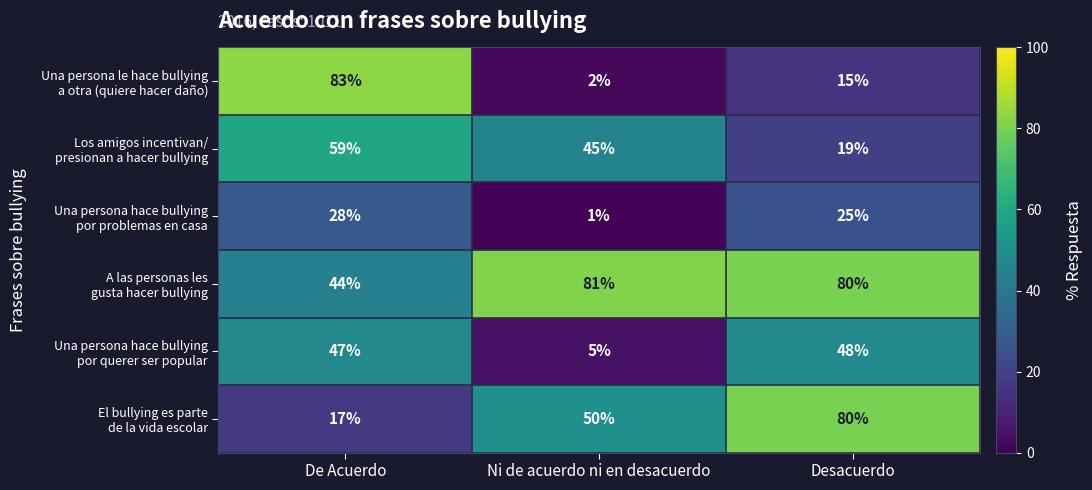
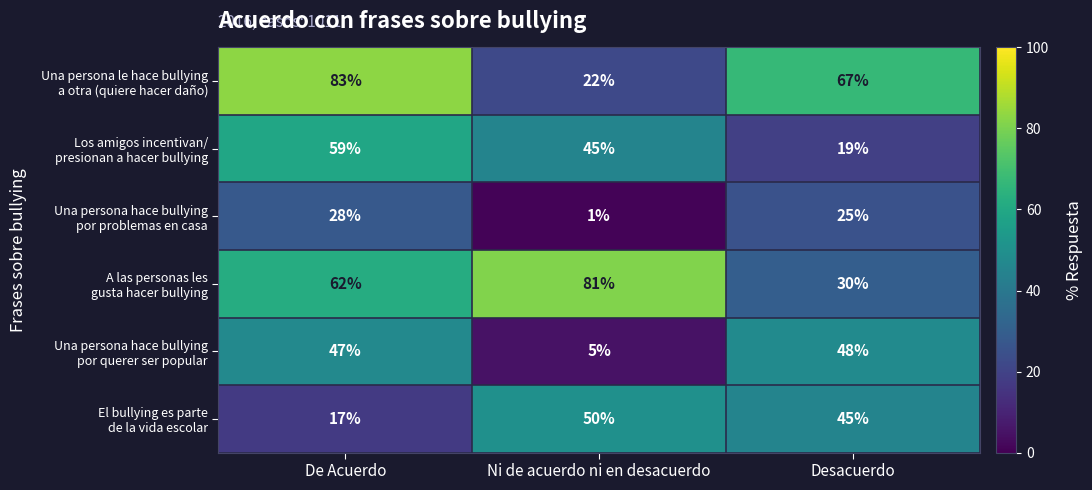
  {
    "Una persona le hace bullying a otra (quiere hacer daño)": {
      "De Acuerdo": "83%",
-     "Ni de acuerdo ni en desacuerdo": "2%",
-     "Desacuerdo": "15%"
+     "Ni de acuerdo ni en desacuerdo": "22%",
+     "Desacuerdo": "67%"
    },
    "Los amigos incentivan/ presionan a hacer bullying": {
      "De Acuerdo": "59%",
      "Ni de acuerdo ni en desacuerdo": "45%",
      "Desacuerdo": "19%"
    },
    "Una persona hace bullying por problemas en casa": {
      "De Acuerdo": "28%",
      "Ni de acuerdo ni en desacuerdo": "1%",
      "Desacuerdo": "25%"
    },
    "A las personas les gusta hacer bullying": {
-     "De Acuerdo": "44%",
+     "De Acuerdo": "62%",
      "Ni de acuerdo ni en desacuerdo": "81%",
-     "Desacuerdo": "80%"
+     "Desacuerdo": "30%"
    },
    "Una persona hace bullying por querer ser popular": {
      "De Acuerdo": "47%",
      "Ni de acuerdo ni en desacuerdo": "5%",
      "Desacuerdo": "48%"
    },
    "El bullying es parte de la vida escolar": {
      "De Acuerdo": "17%",
      "Ni de acuerdo ni en desacuerdo": "50%",
-     "Desacuerdo": "80%"
+     "Desacuerdo": "45%"
    }
  }
